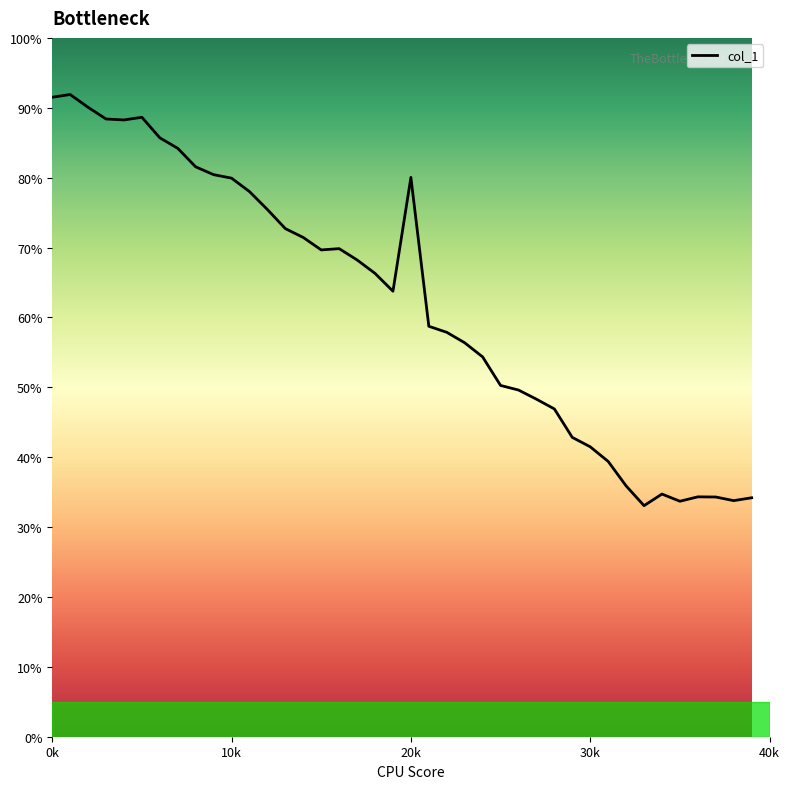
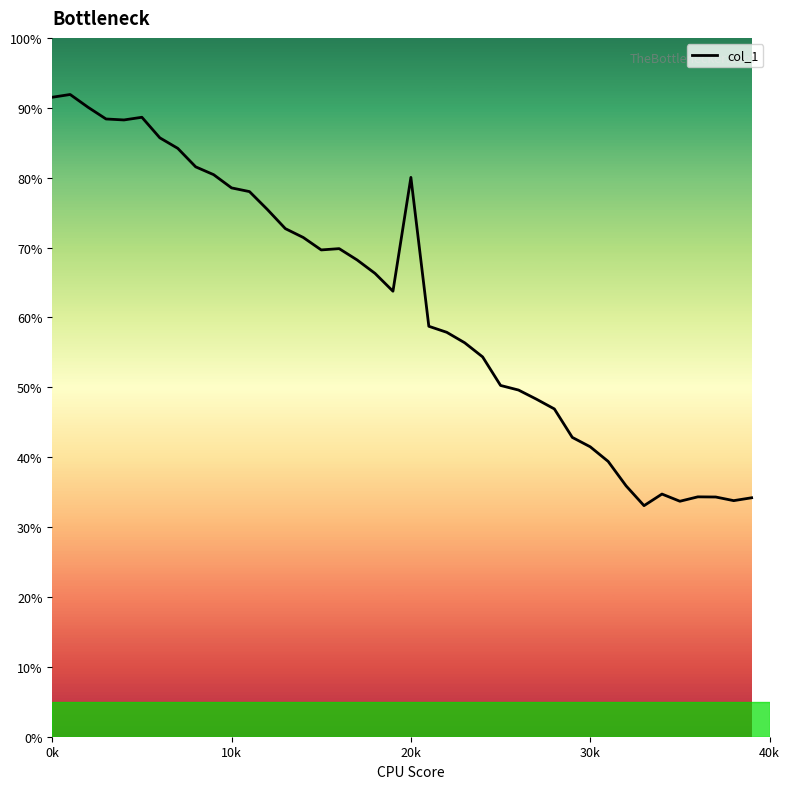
  {
    "0k": "92%",
-   "10k": "80%",
+   "10k": "79%",
    "20k": "80%",
    "30k": "41%"
  }
